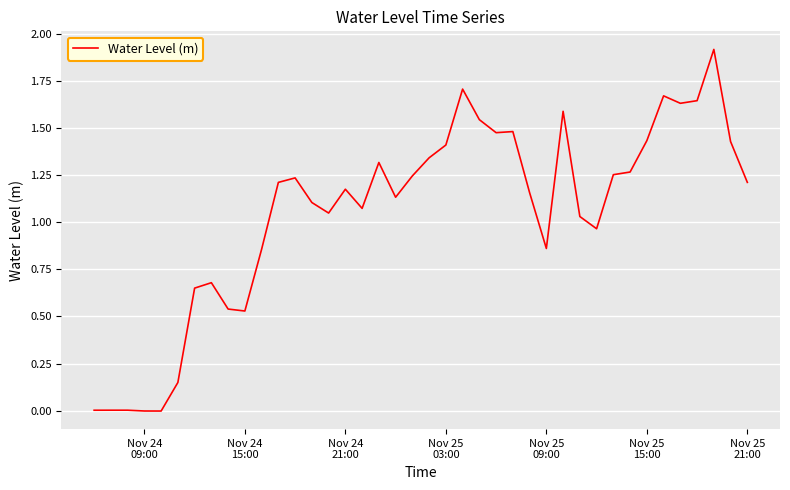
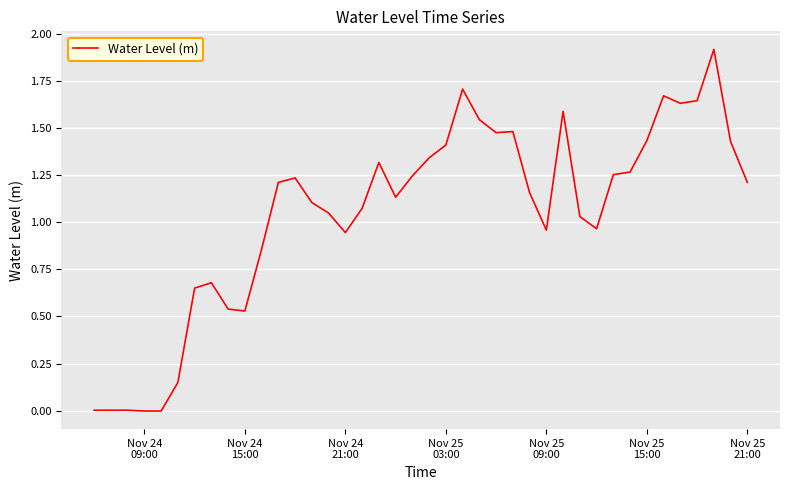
  {
    "Nov 24 09:00": 0.00,
    "Nov 24 15:00": 0.53,
-   "Nov 24 21:00": 1.17,
+   "Nov 24 21:00": 0.94,
    "Nov 25 03:00": 1.41,
-   "Nov 25 09:00": 0.86,
+   "Nov 25 09:00": 0.96,
    "Nov 25 15:00": 1.43,
    "Nov 25 21:00": 1.21
  }
